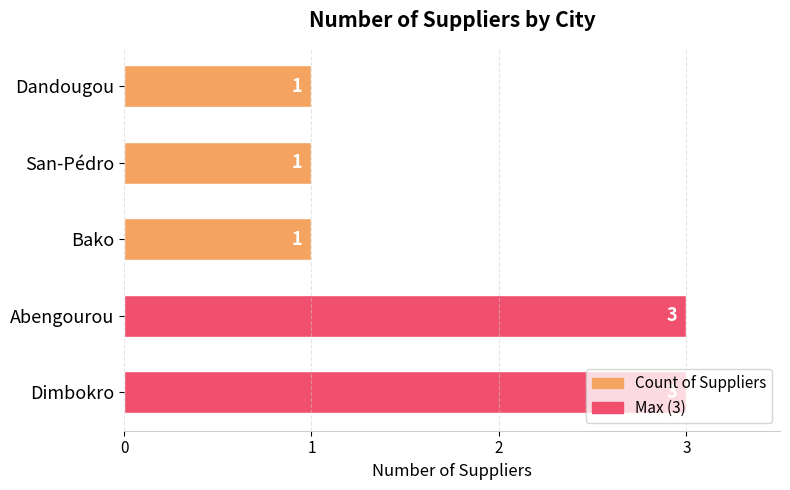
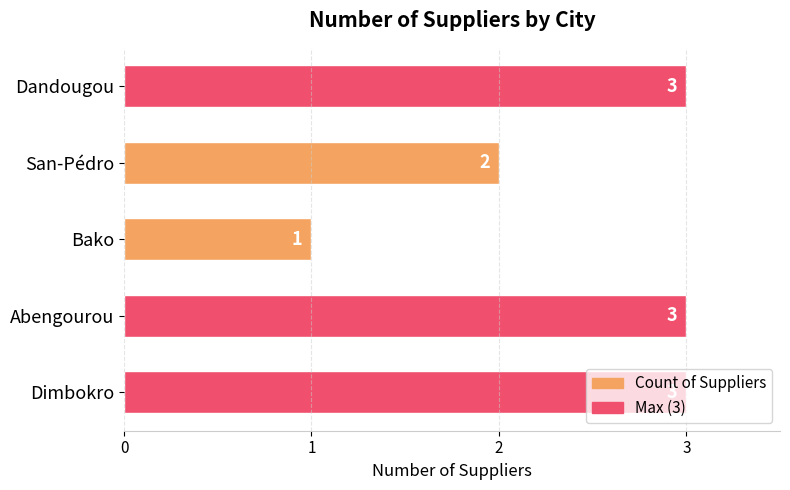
  {
-   "Dandougou": 1,
-   "San-Pédro": 1,
+   "Dandougou": 3,
+   "San-Pédro": 2,
    "Bako": 1,
    "Abengourou": 3
  }
